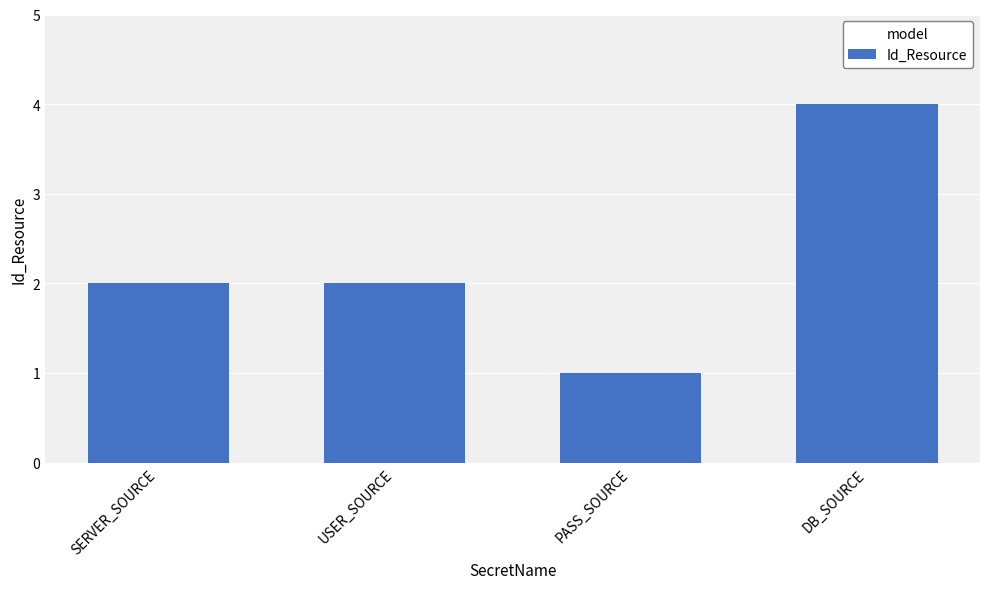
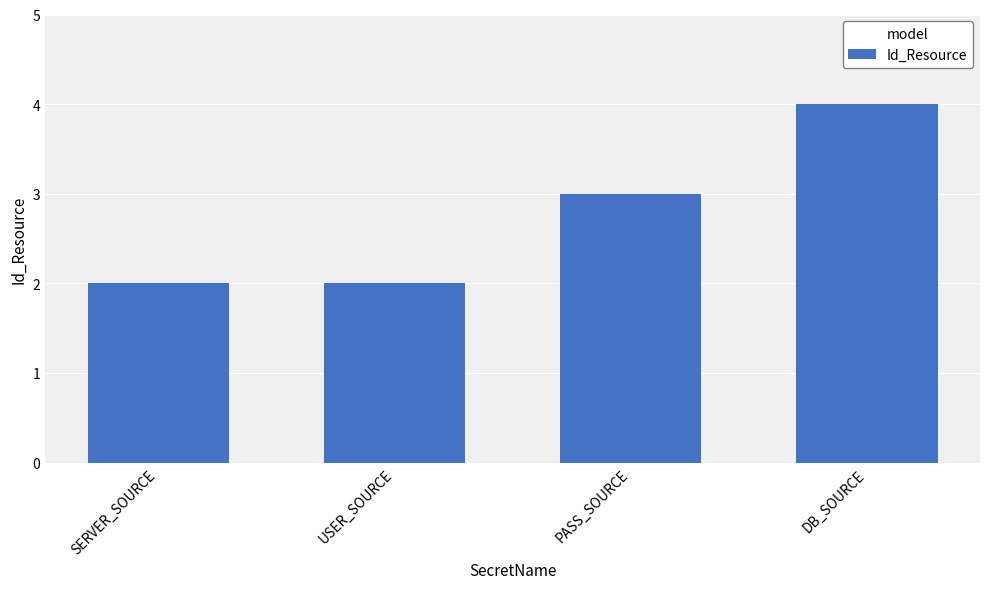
  {
    "SERVER_SOURCE": 2,
    "USER_SOURCE": 2,
-   "PASS_SOURCE": 1,
+   "PASS_SOURCE": 3,
    "DB_SOURCE": 4
  }
